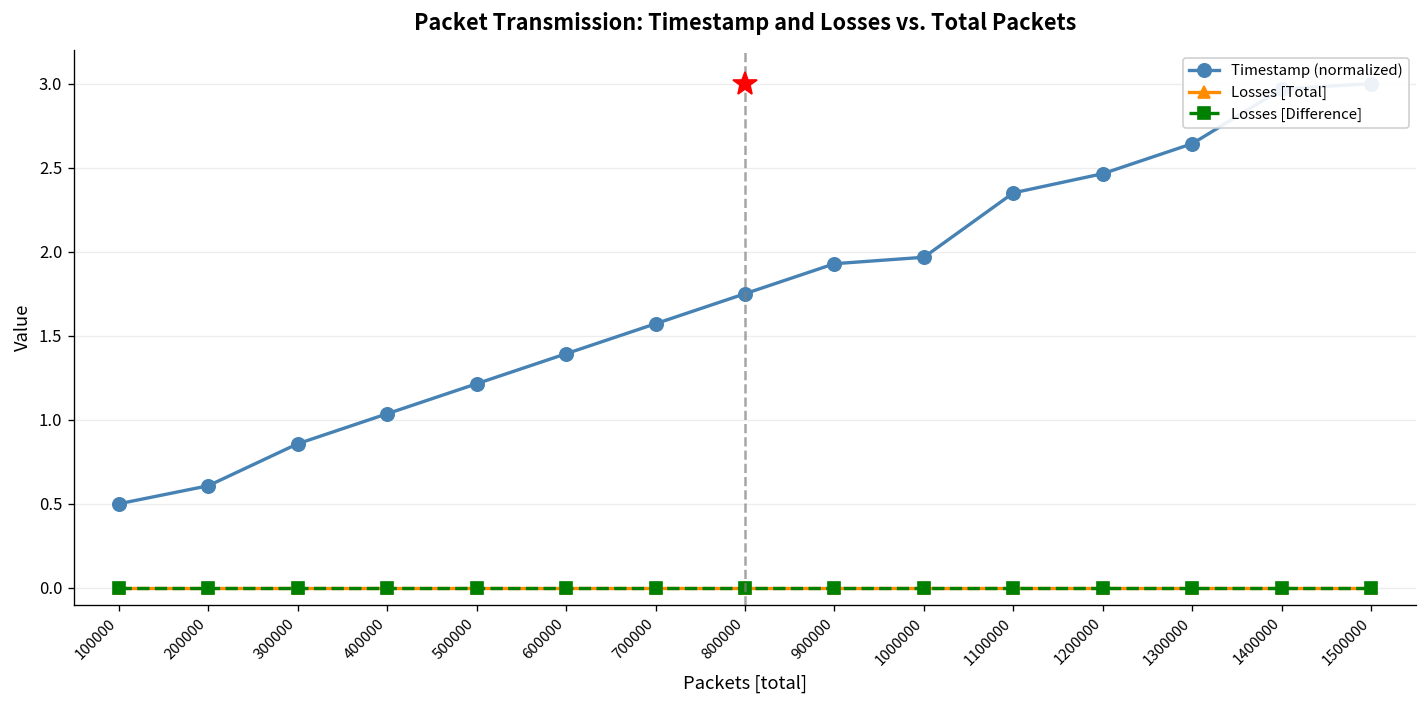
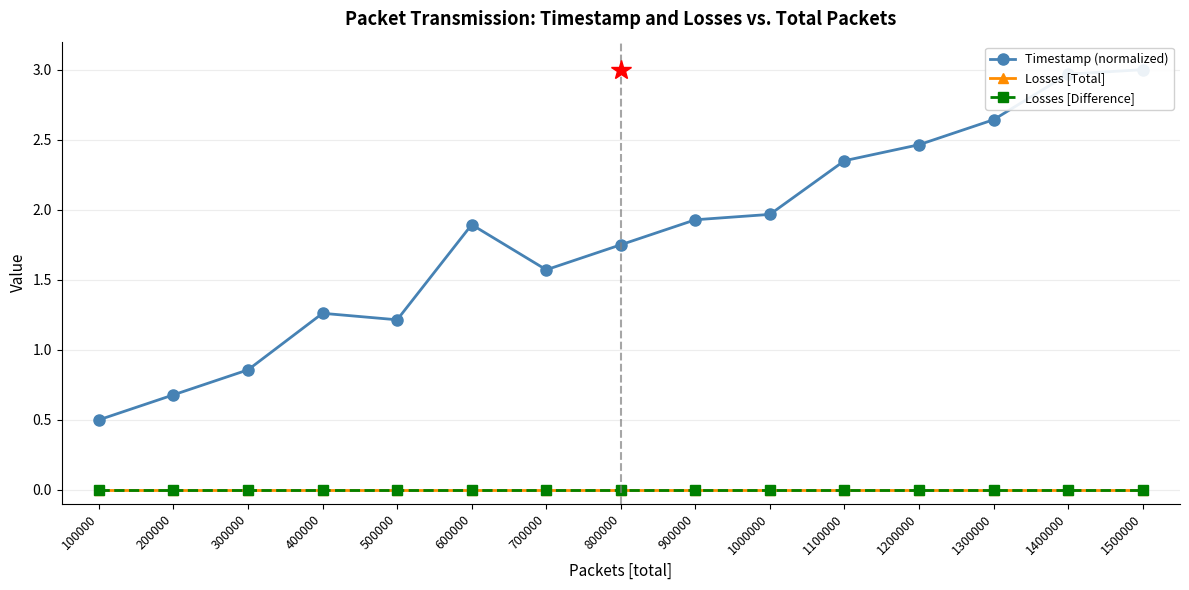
  {
    "Timestamp (normalized)": {
      "100000": 0.50,
-     "200000": 0.61,
+     "200000": 0.68,
      "300000": 0.86,
-     "400000": 1.04,
+     "400000": 1.26,
      "500000": 1.21,
-     "600000": 1.39,
+     "600000": 1.89,
      "700000": 1.57,
      "800000": 1.75,
      "900000": 1.93,
      "1000000": 1.97,
      "1100000": 2.35,
      "1200000": 2.46,
      "1300000": 2.64
    },
    "Losses [Difference]": {
      "100000": 0.00,
      "200000": 0.00,
      "300000": 0.00,
      "400000": 0.00,
      "500000": 0.00,
      "600000": 0.00,
      "700000": 0.00,
      "800000": 0.00,
      "900000": 0.00,
      "1000000": 0.00,
      "1100000": 0.00,
      "1200000": 0.00,
      "1300000": 0.00,
      "1400000": 0.00,
      "1500000": 0.00
    }
  }
